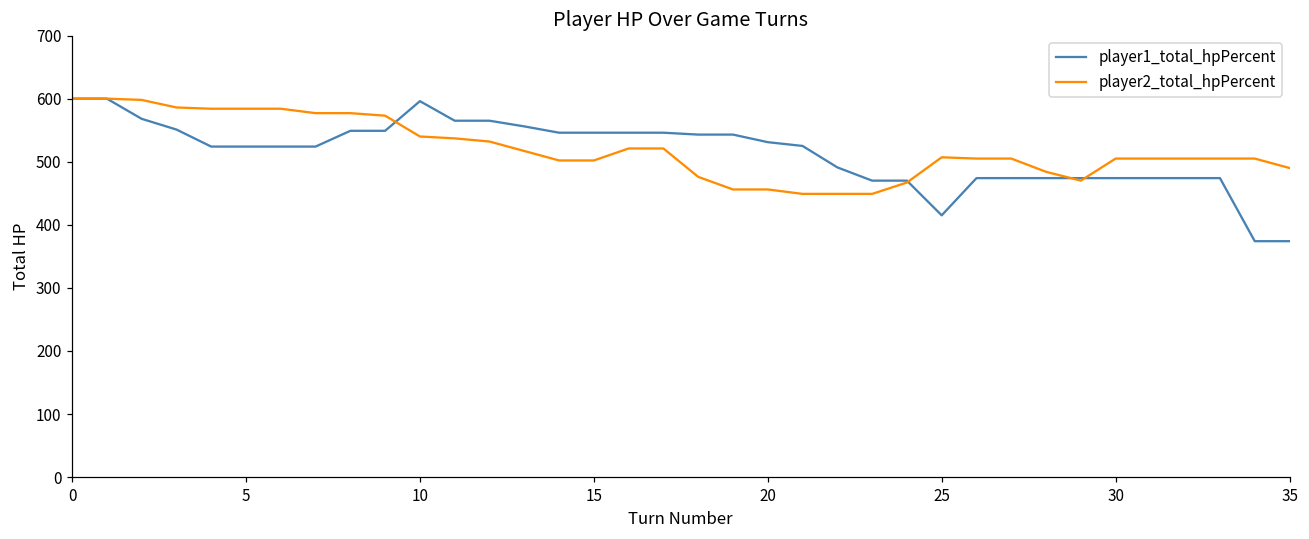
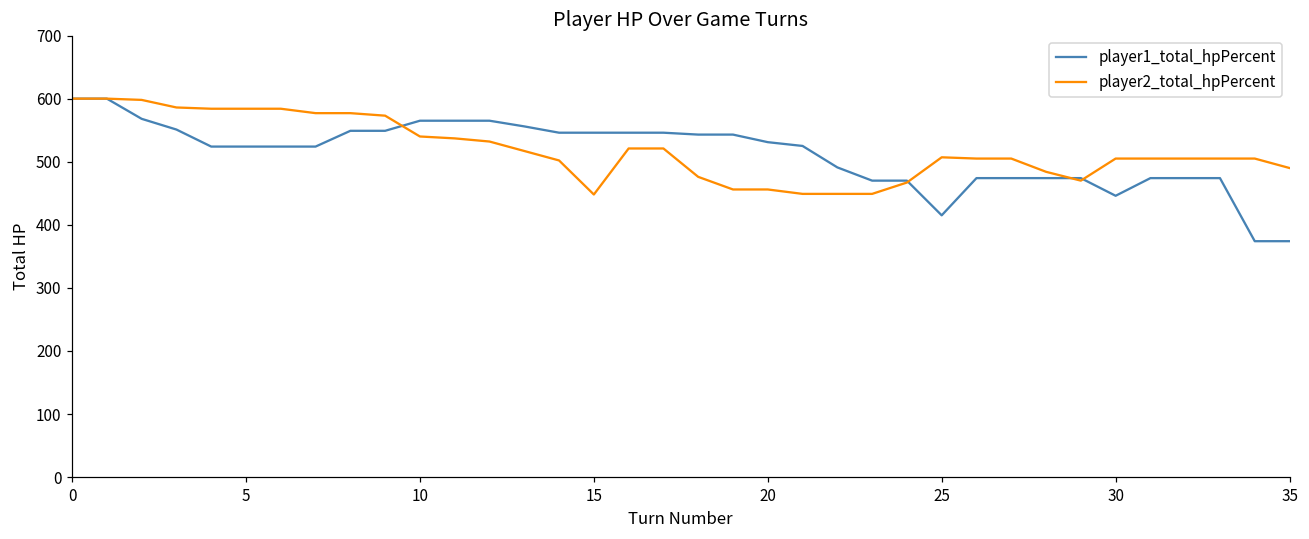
  {
    "player1_total_hpPercent": {
      "5": 520,
-     "10": 600,
+     "10": 570,
      "15": 550,
      "20": 530,
      "25": 420,
-     "30": 470,
+     "30": 450,
      "35": 370
    },
    "player2_total_hpPercent": {
      "5": 580,
      "10": 540,
-     "15": 500,
+     "15": 450,
      "20": 460,
      "25": 510,
      "30": 510,
      "35": 490
    }
  }
